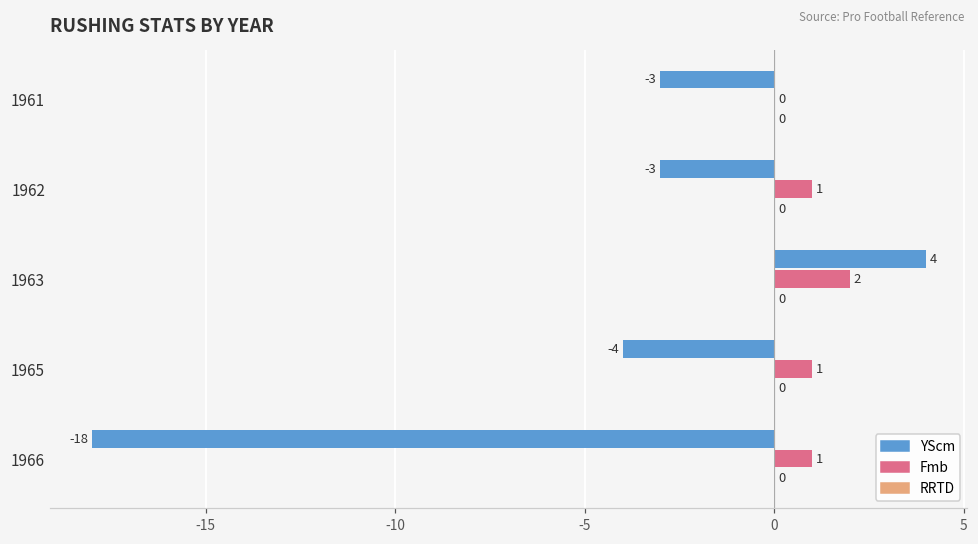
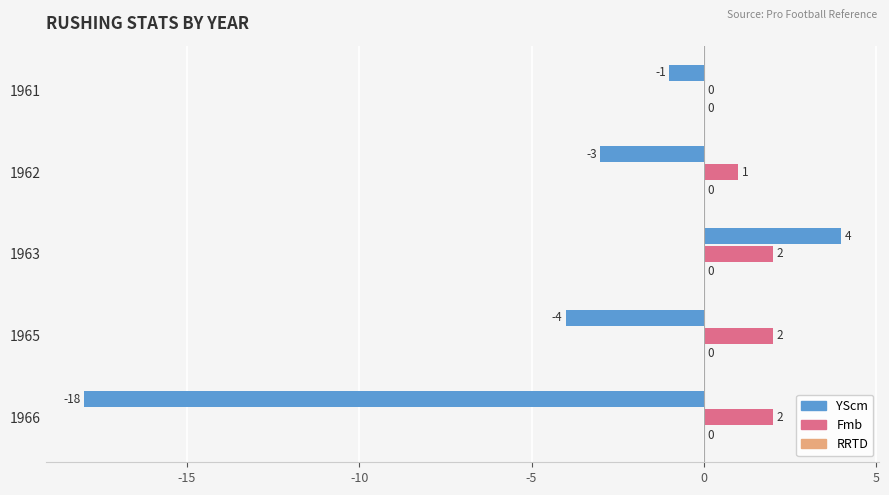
  {
    "YScm": {
-     "1961": -3,
+     "1961": -1,
      "1962": -3,
      "1963": 4,
      "1965": -4,
      "1966": -18
    },
    "Fmb": {
      "1961": 0,
      "1962": 1,
      "1963": 2,
-     "1965": 1,
-     "1966": 1
+     "1965": 2,
+     "1966": 2
    },
    "RRTD": {
      "1961": 0,
      "1962": 0,
      "1963": 0,
      "1965": 0,
      "1966": 0
    }
  }
